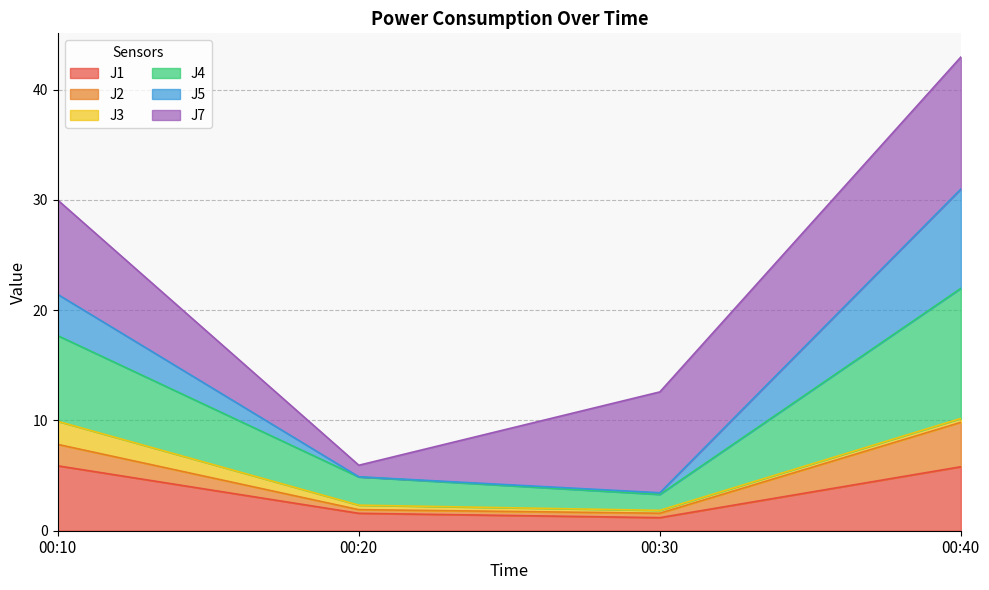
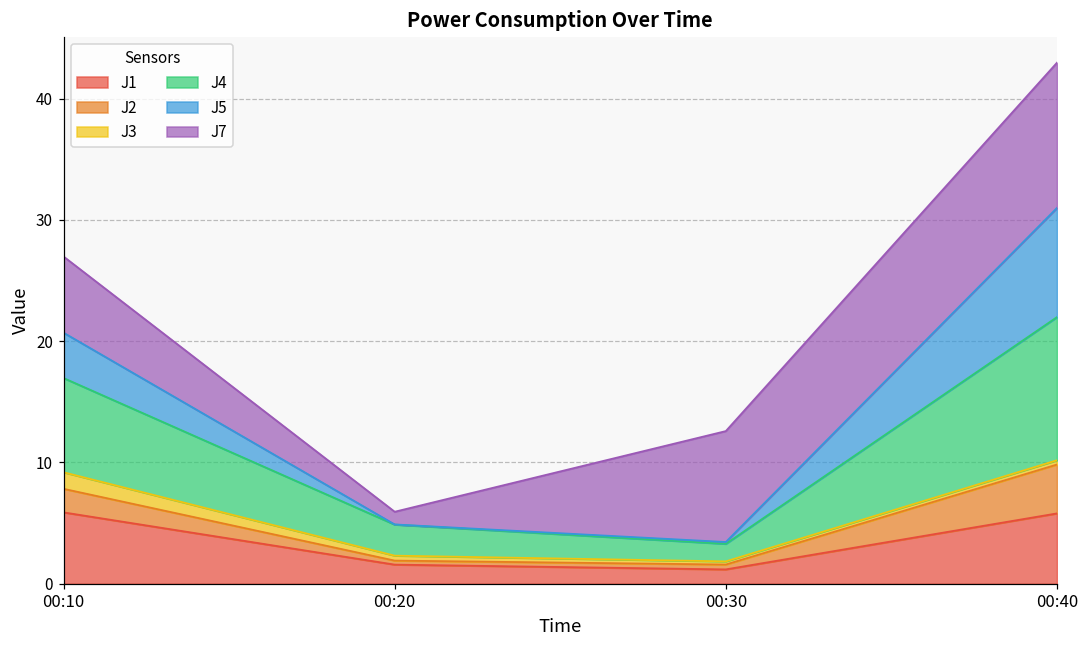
  {
    "J3": {
-     "00:10": 2.1,
+     "00:10": 1.4,
      "00:20": 0.4,
      "00:30": 0.3,
      "00:40": 0.3
    },
    "J4": {
      "00:10": 7.8,
      "00:40": 11.8
    },
    "J5": {
      "00:10": 3.7,
      "00:40": 9.0
    },
    "J7": {
-     "00:10": 8.6,
+     "00:10": 6.3,
      "00:20": 1.0,
      "00:30": 9.1,
      "00:40": 12.0
    }
  }
